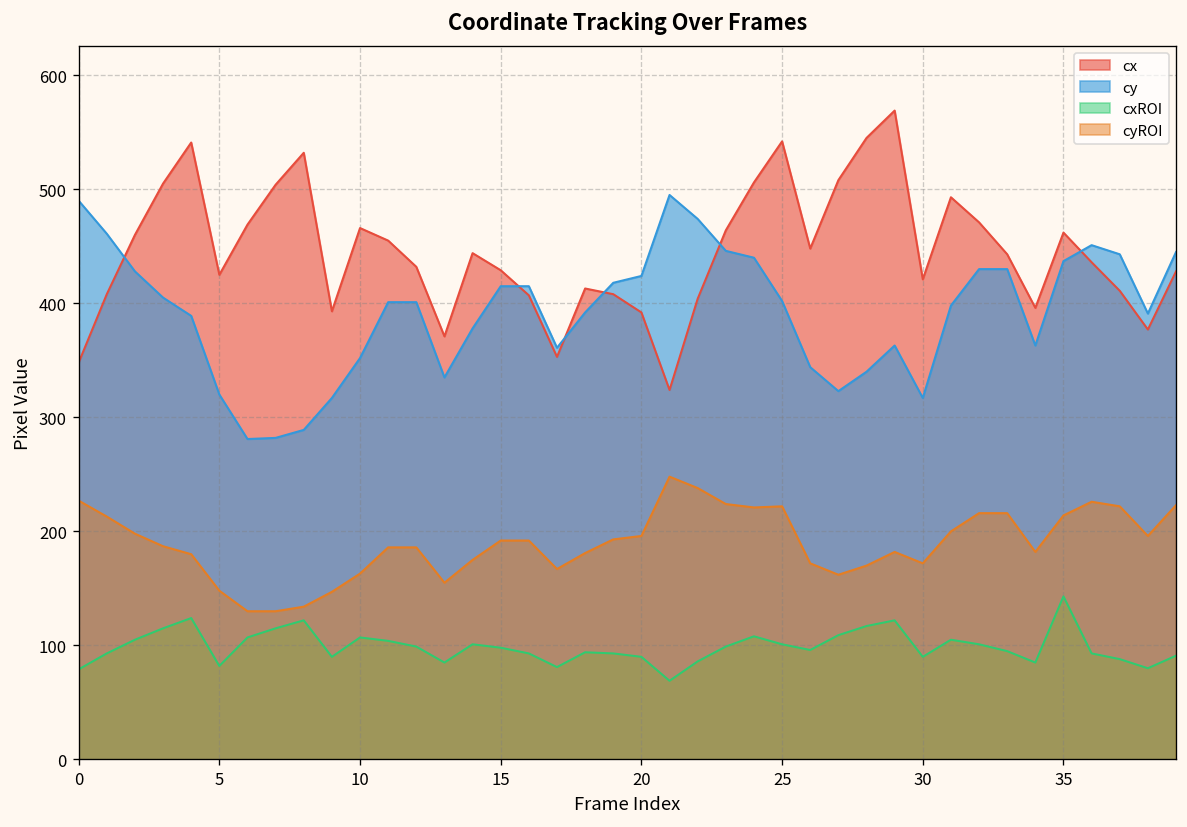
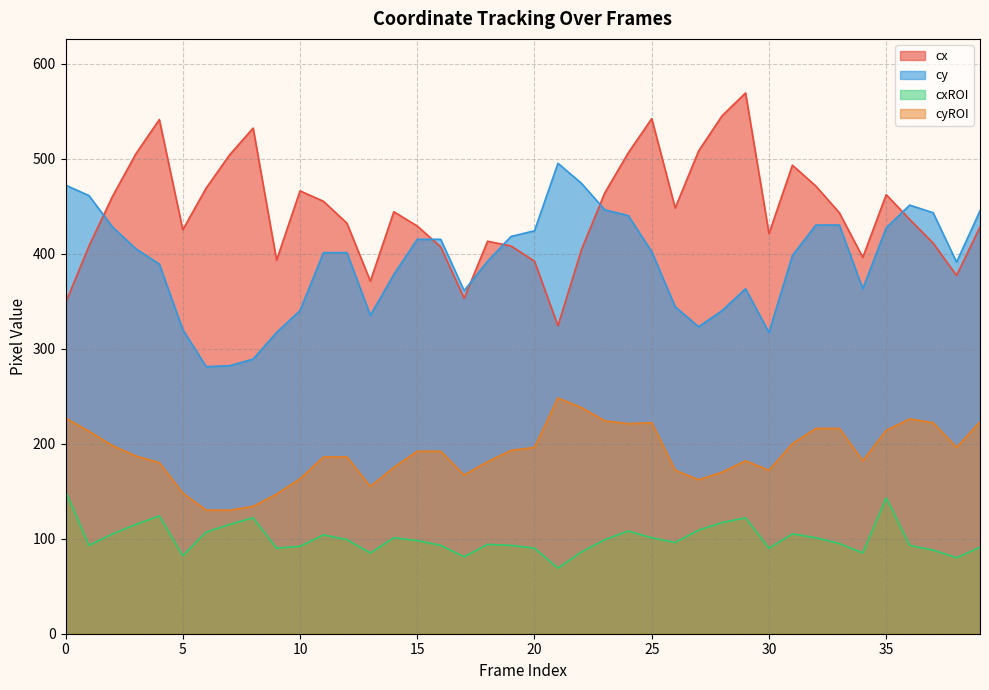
  {
    "cy": {
-     "0": 490,
+     "0": 470,
      "5": 320,
-     "10": 350,
+     "10": 340,
      "15": 420,
      "20": 420,
      "25": 400,
      "30": 320,
-     "35": 440
+     "35": 430
    },
    "cxROI": {
-     "0": 80,
+     "0": 150,
      "5": 80,
-     "10": 110,
+     "10": 90,
      "15": 100,
      "20": 90,
      "25": 100,
      "30": 90,
      "35": 140
    }
  }
